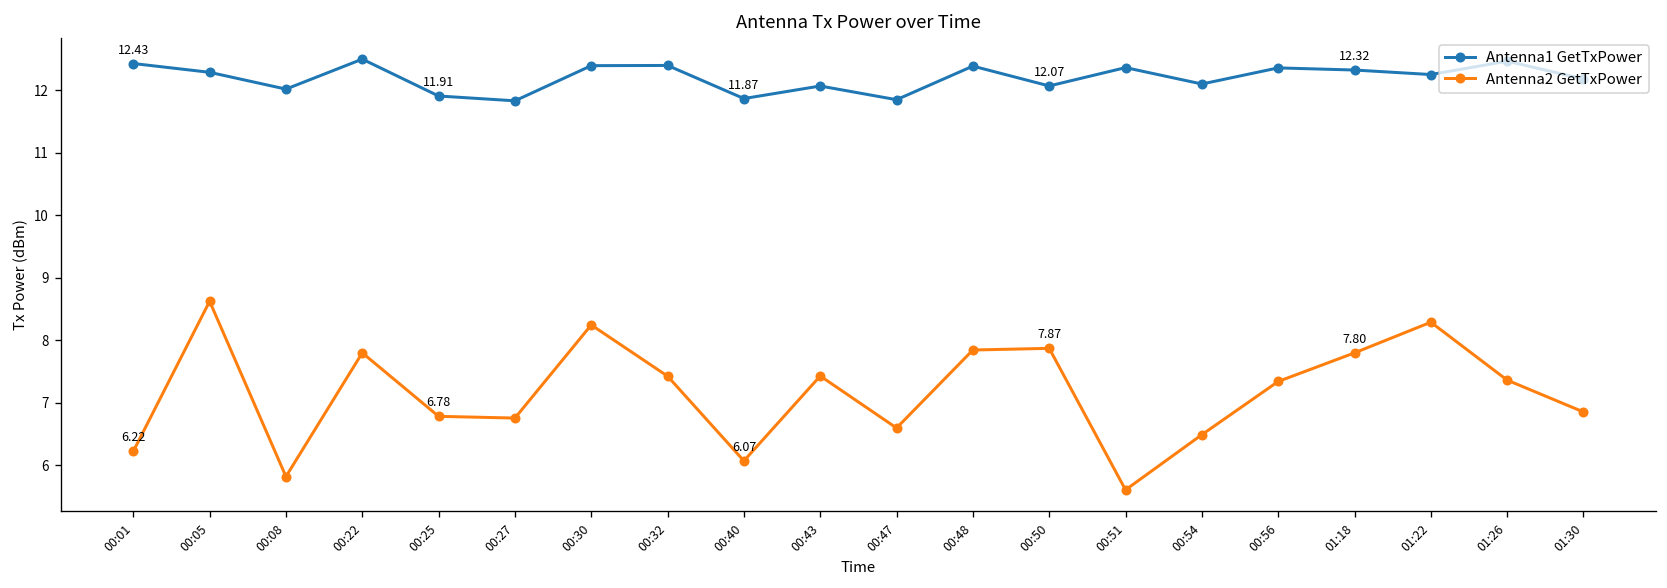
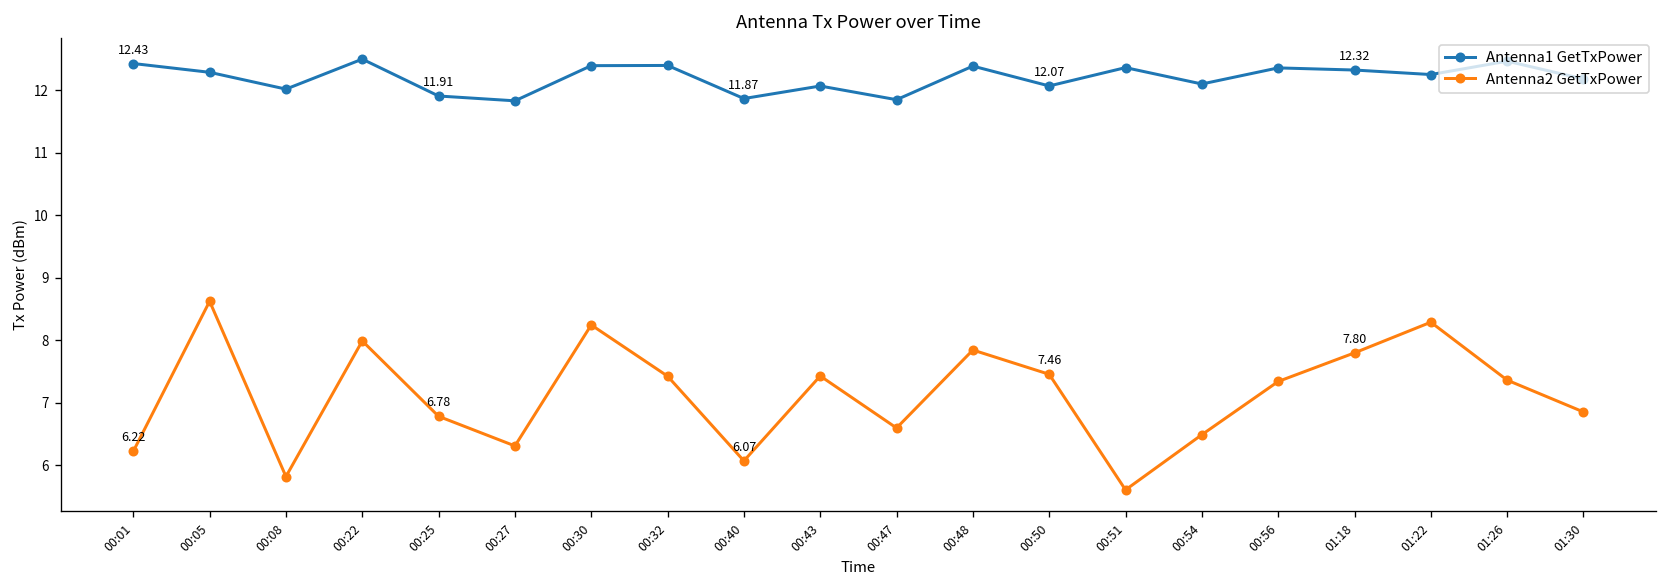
  {
    "Antenna1 GetTxPower": {
      "00:01": 12.43,
      "00:25": 11.91,
      "00:40": 11.87,
      "00:50": 12.07,
      "01:18": 12.32
    },
    "Antenna2 GetTxPower": {
      "00:01": 6.22,
-     "00:22": 7.8,
+     "00:22": 8.0,
      "00:25": 6.78,
-     "00:27": 6.8,
+     "00:27": 6.3,
      "00:40": 6.07,
-     "00:50": 7.87,
+     "00:50": 7.46,
      "01:18": 7.80
    }
  }
